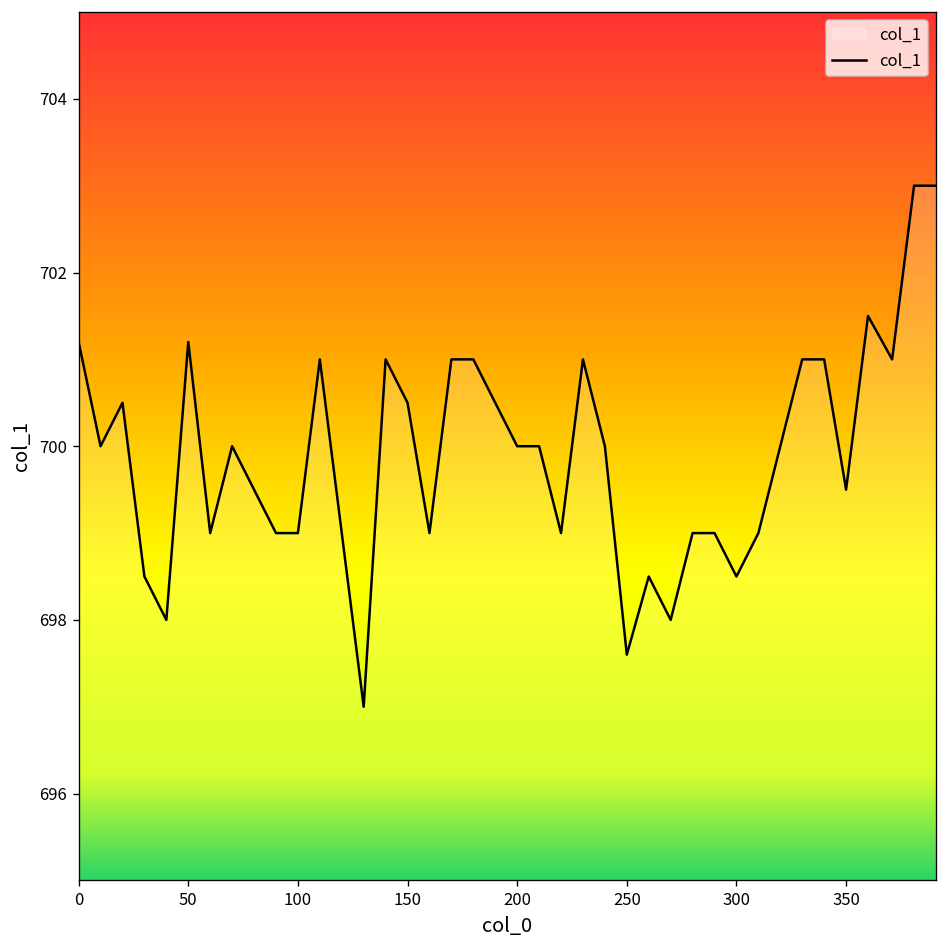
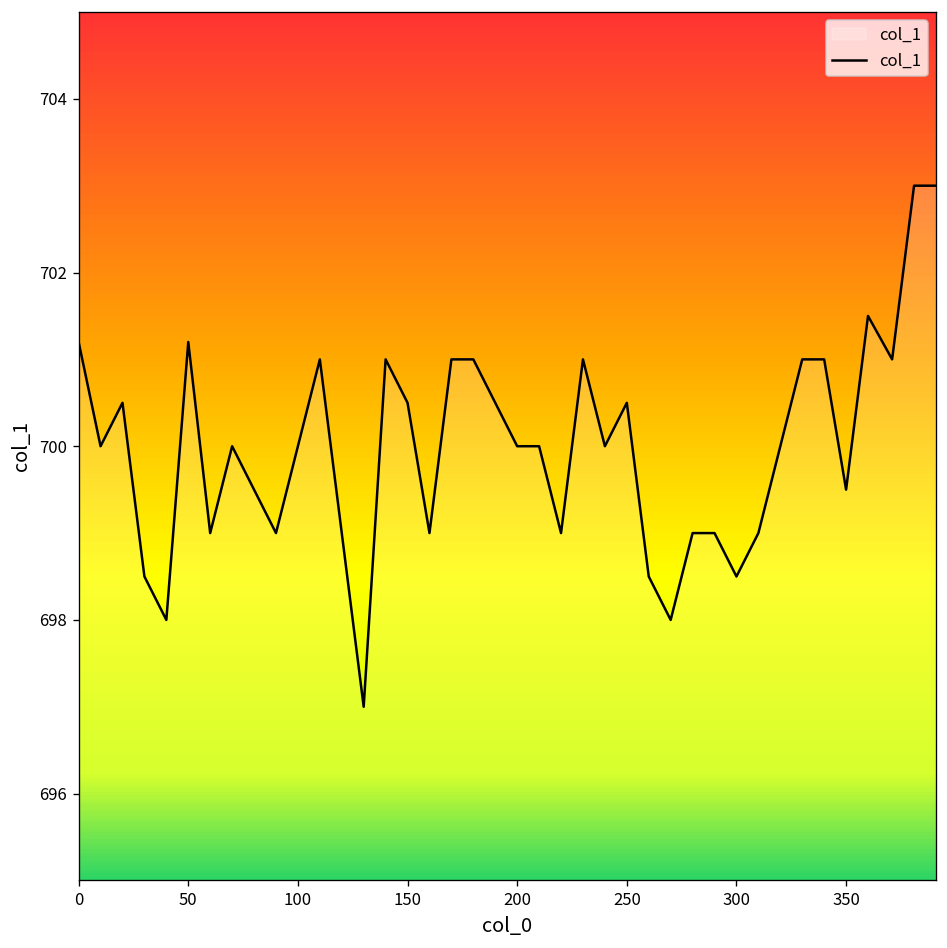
  {
    "0": 701.2,
    "50": 701.2,
-   "100": 699,
+   "100": 700,
    "150": 700.5,
    "200": 700.0,
-   "250": 697.6,
+   "250": 700.5,
    "300": 698.5,
    "350": 699.5
  }
